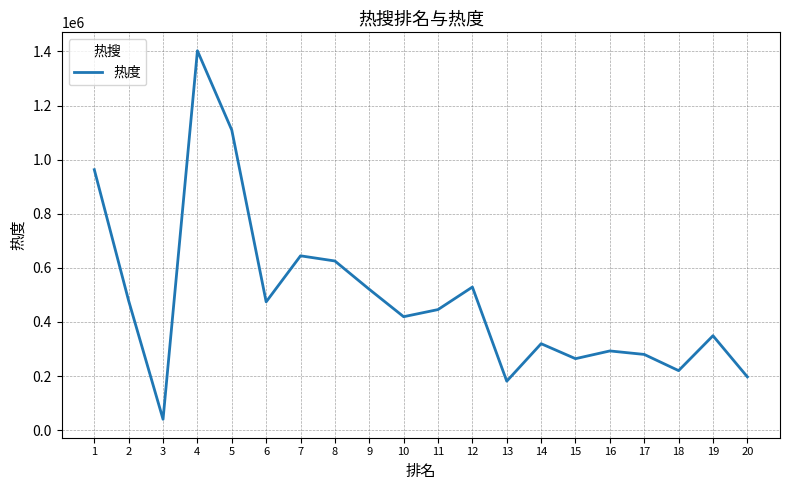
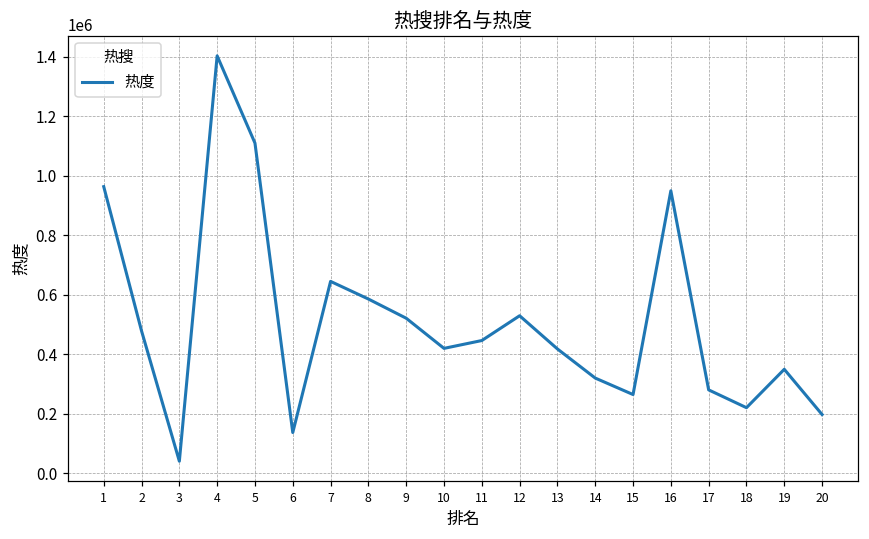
  {
    "1": 960000,
    "2": 480000,
    "3": 40000,
    "4": 1400000,
    "5": 1110000,
-   "6": 470000,
+   "6": 140000,
    "7": 640000,
-   "8": 630000,
+   "8": 590000,
    "9": 520000,
    "10": 420000,
    "11": 450000,
    "12": 530000,
-   "13": 180000,
+   "13": 420000,
    "14": 320000,
    "15": 260000,
-   "16": 290000,
+   "16": 950000,
    "17": 280000,
    "18": 220000,
    "19": 350000,
    "20": 200000
  }
